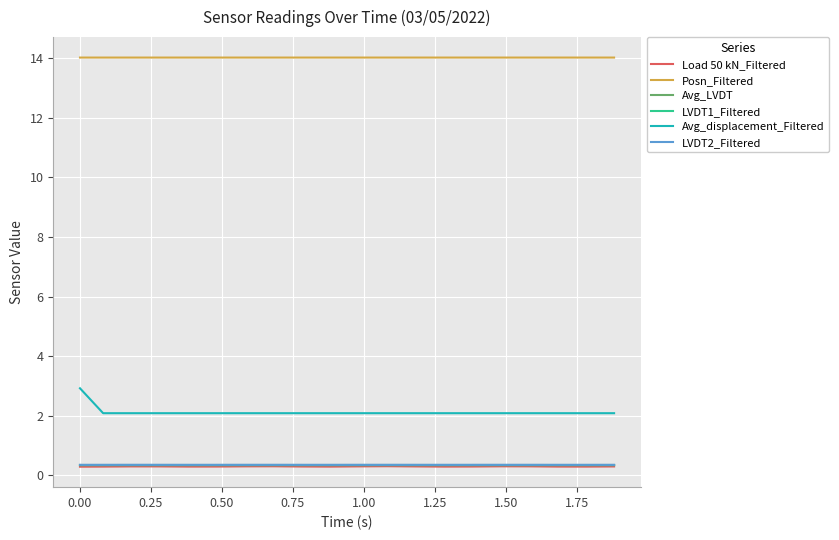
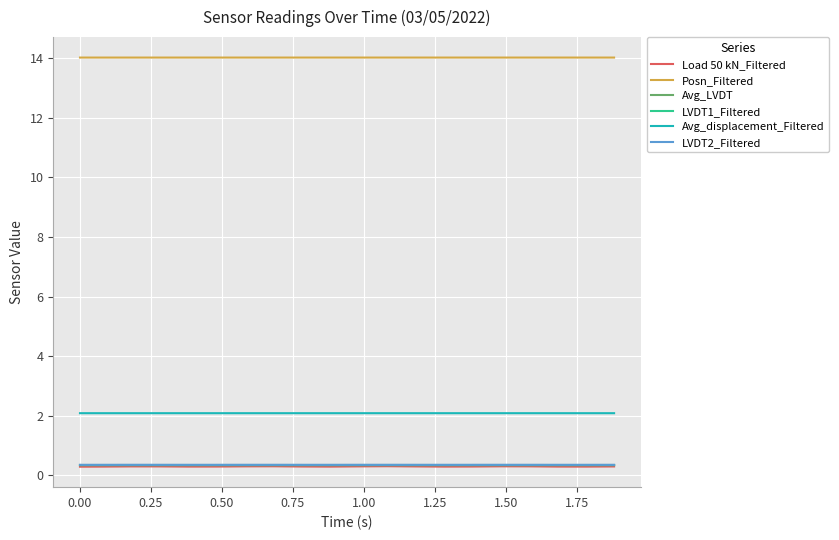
  {
    "Posn_Filtered": {
      "0.00": 14.0
    },
    "Avg_displacement_Filtered": {
-     "0.00": 2.9
+     "0.00": 2.1
    }
  }
